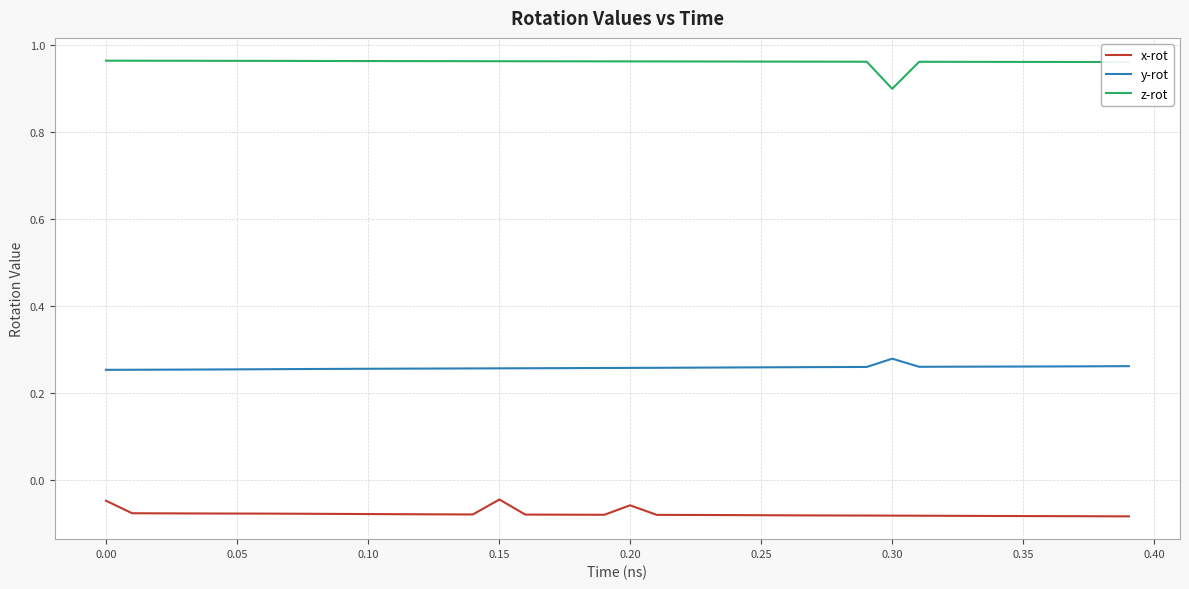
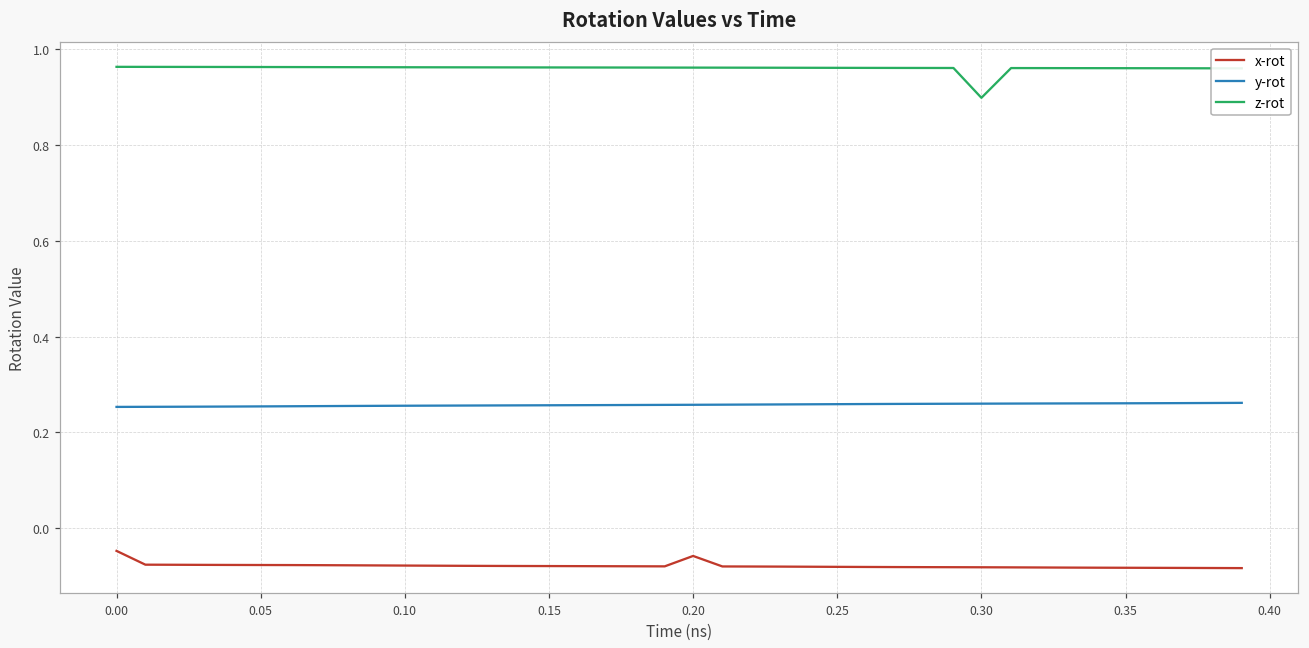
  {
    "x-rot": {
      "0.00": -0.05,
      "0.10": -0.08,
-     "0.15": -0.04,
+     "0.15": -0.08,
      "0.20": -0.06,
      "0.30": -0.08
    },
    "y-rot": {
      "0.00": 0.25,
      "0.10": 0.26,
      "0.15": 0.26,
      "0.20": 0.26,
-     "0.30": 0.28
+     "0.30": 0.26
    },
    "z-rot": {
      "0.00": 0.96,
      "0.10": 0.96,
      "0.15": 0.96,
      "0.20": 0.96,
      "0.30": 0.90
    }
  }
